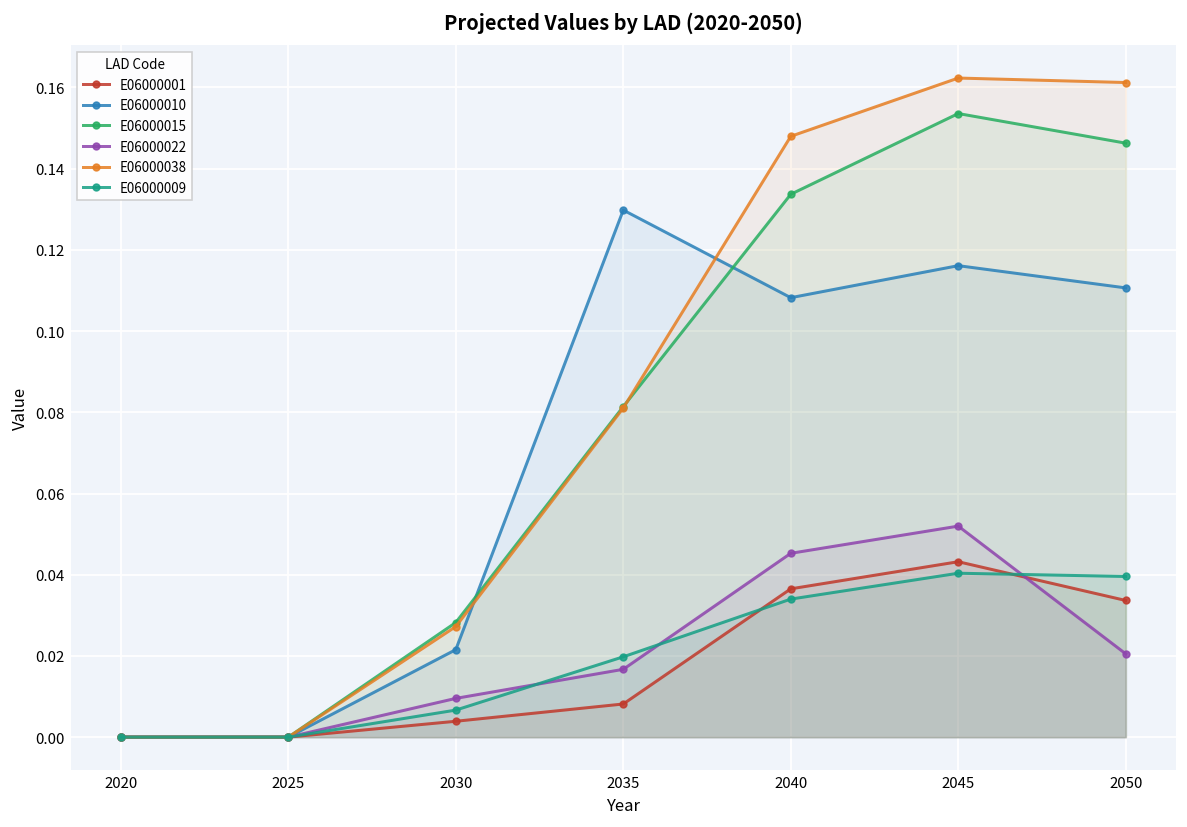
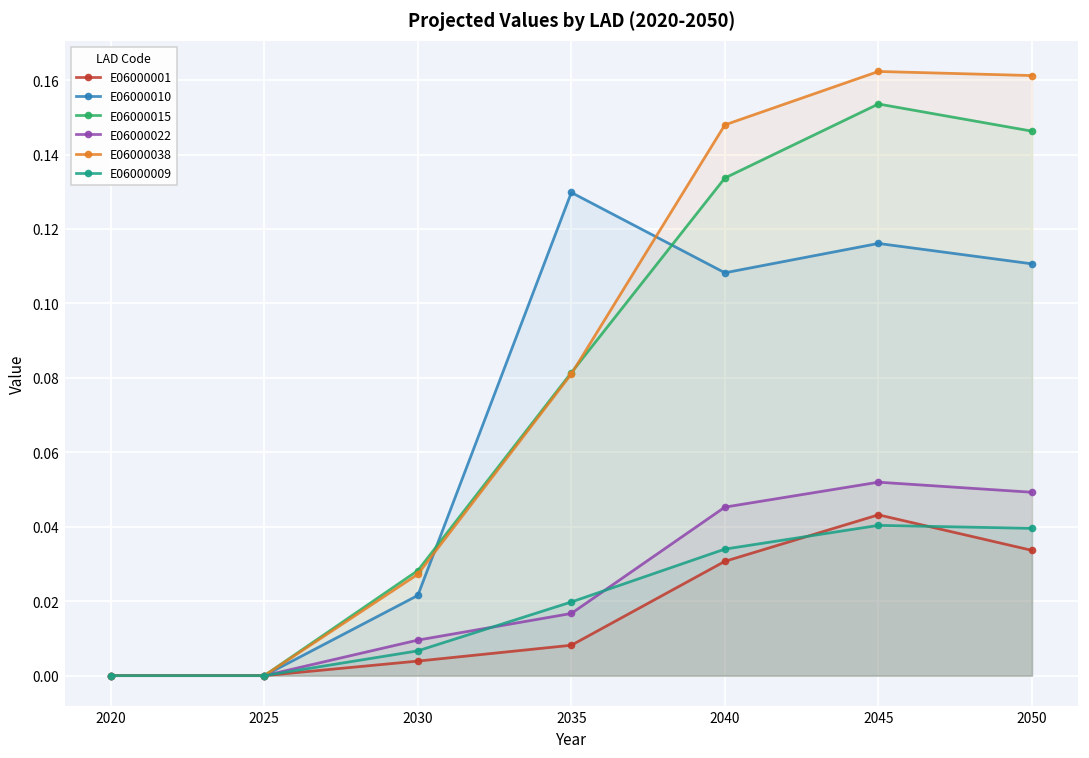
  {
    "E06000001": {
      "2030": 0.004,
      "2035": 0.008,
-     "2040": 0.037,
+     "2040": 0.031,
      "2045": 0.043,
      "2050": 0.034
    },
    "E06000010": {
      "2030": 0.022,
      "2035": 0.130,
      "2040": 0.108,
      "2045": 0.116,
      "2050": 0.111
    },
    "E06000022": {
      "2030": 0.010,
      "2035": 0.017,
      "2040": 0.045,
      "2045": 0.052,
-     "2050": 0.021
+     "2050": 0.049
    },
    "E06000038": {
      "2030": 0.027,
      "2040": 0.148,
      "2045": 0.162,
      "2050": 0.161
    }
  }
